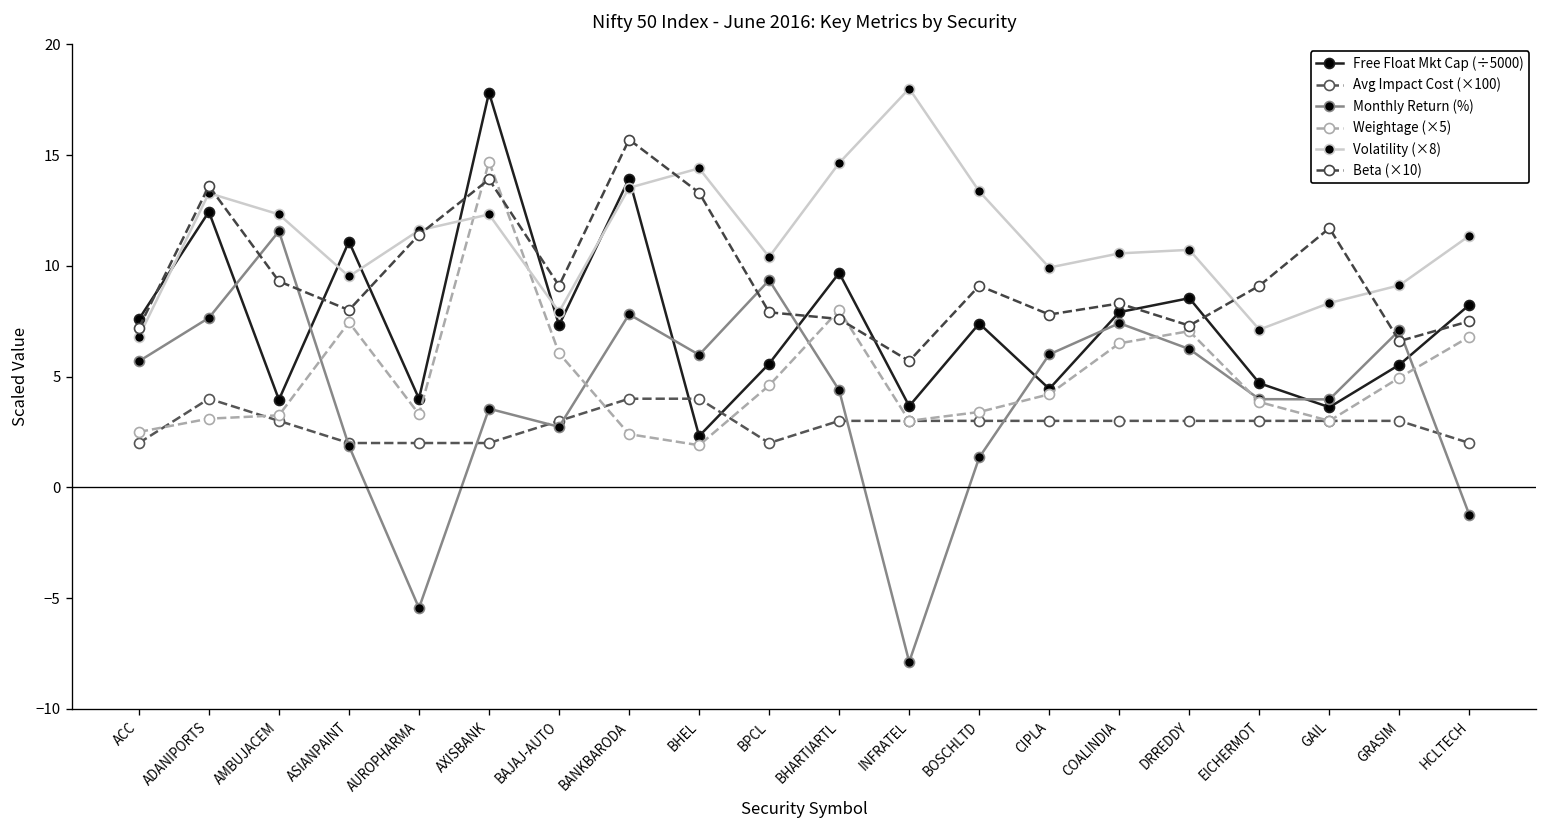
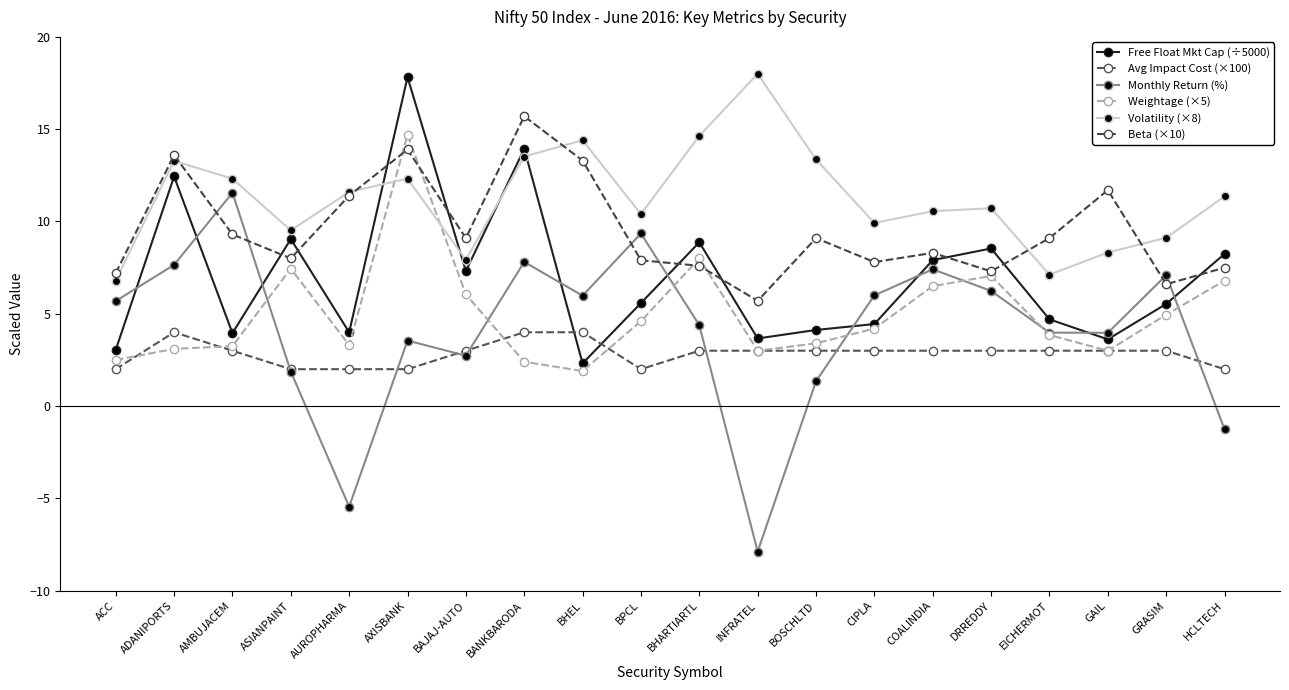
  {
    "Free Float Mkt Cap (÷5000)": {
-     "ACC": 7.6,
+     "ACC": 3.0,
      "ADANIPORTS": 12.4,
      "AMBUJACEM": 4.0,
-     "ASIANPAINT": 11.1,
+     "ASIANPAINT": 9.0,
      "AUROPHARMA": 4.0,
      "AXISBANK": 17.8,
      "BAJAJ-AUTO": 7.3,
      "BANKBARODA": 13.9,
      "BHEL": 2.3,
      "BPCL": 5.6,
-     "BHARTIARTL": 9.7,
+     "BHARTIARTL": 8.9,
      "INFRATEL": 3.7,
-     "BOSCHLTD": 7.4,
+     "BOSCHLTD": 4.1,
      "CIPLA": 4.4,
      "COALINDIA": 7.9,
      "DRREDDY": 8.5,
      "EICHERMOT": 4.7,
      "GAIL": 3.6,
      "GRASIM": 5.5,
      "HCLTECH": 8.2
    }
  }
